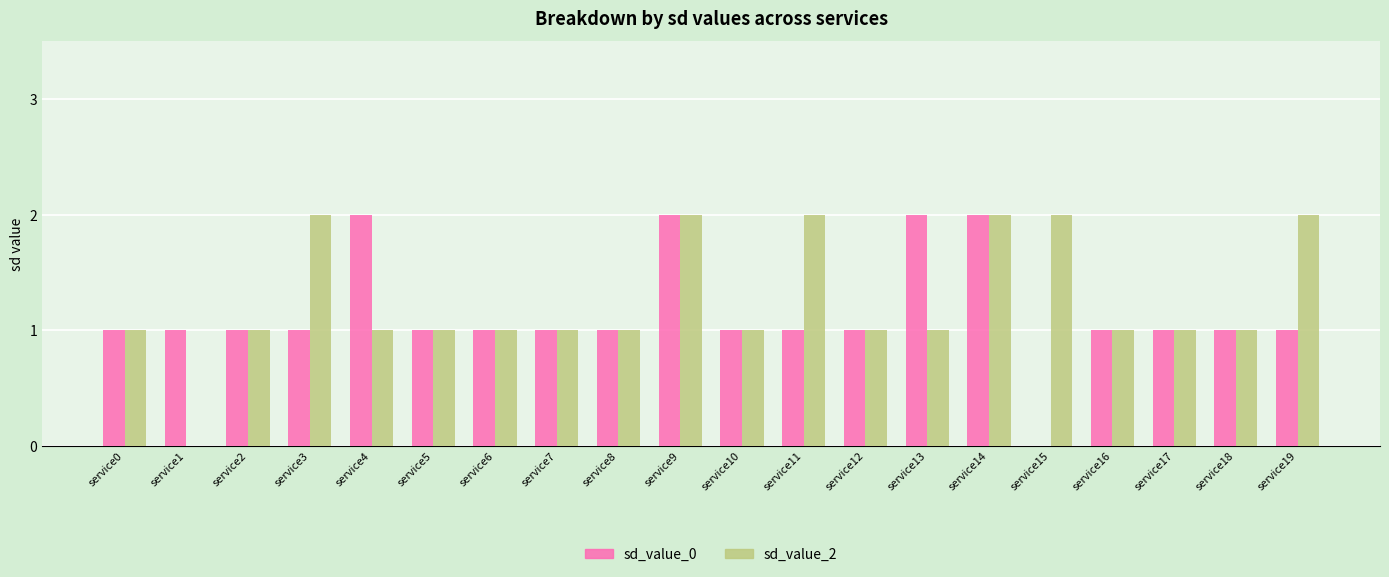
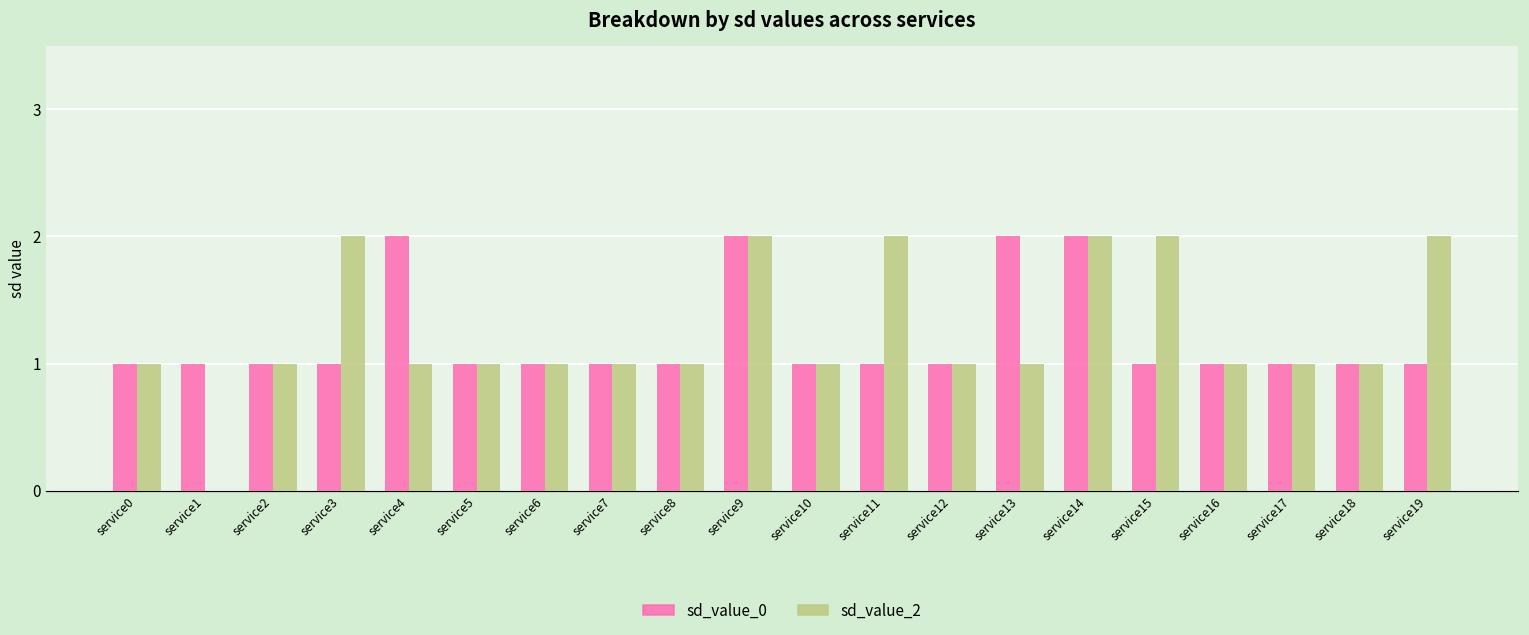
  {
    "sd_value_0": {
      "service0": 1,
      "service1": 1,
      "service2": 1,
      "service3": 1,
      "service4": 2,
      "service5": 1,
      "service6": 1,
      "service7": 1,
      "service8": 1,
      "service9": 2,
      "service10": 1,
      "service11": 1,
      "service12": 1,
      "service13": 2,
      "service14": 2,
-     "service15": 0,
+     "service15": 1,
      "service16": 1,
      "service17": 1,
      "service18": 1,
      "service19": 1
    },
    "sd_value_2": {
      "service0": 1,
      "service1": 0,
      "service2": 1,
      "service3": 2,
      "service4": 1,
      "service5": 1,
      "service6": 1,
      "service7": 1,
      "service8": 1,
      "service9": 2,
      "service10": 1,
      "service11": 2,
      "service12": 1,
      "service13": 1,
      "service14": 2,
      "service15": 2,
      "service16": 1,
      "service17": 1,
      "service18": 1,
      "service19": 2
    }
  }
